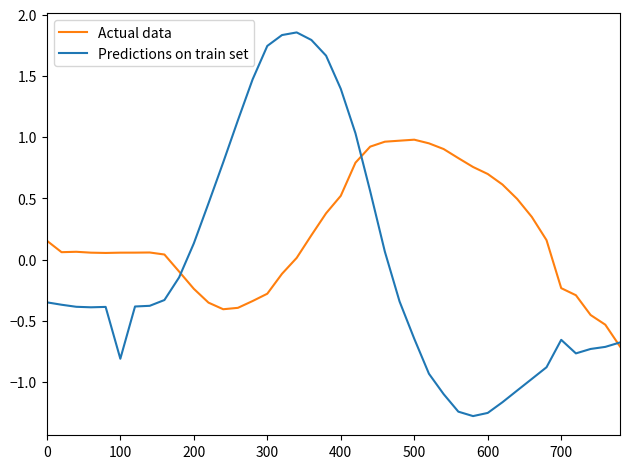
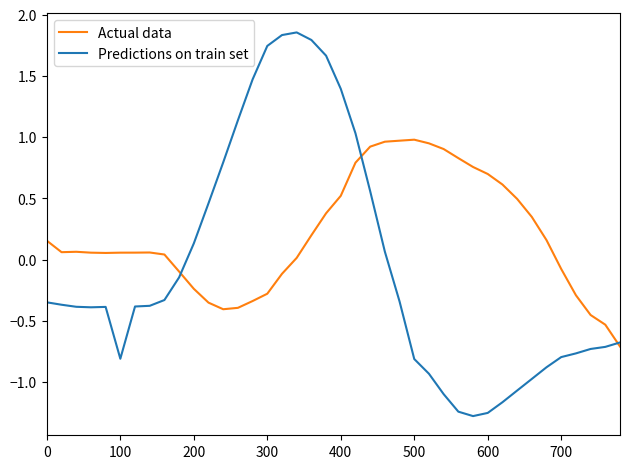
  {
    "Actual data": {
      "0": 0.15,
      "100": 0.06,
      "200": -0.24,
      "300": -0.28,
      "400": 0.52,
      "500": 0.98,
      "600": 0.70,
-     "700": -0.23
+     "700": -0.08
    },
    "Predictions on train set": {
      "0": -0.35,
      "100": -0.81,
      "200": 0.13,
      "300": 1.74,
      "400": 1.39,
-     "500": -0.65,
+     "500": -0.81,
      "600": -1.25,
-     "700": -0.65
+     "700": -0.80
    }
  }
